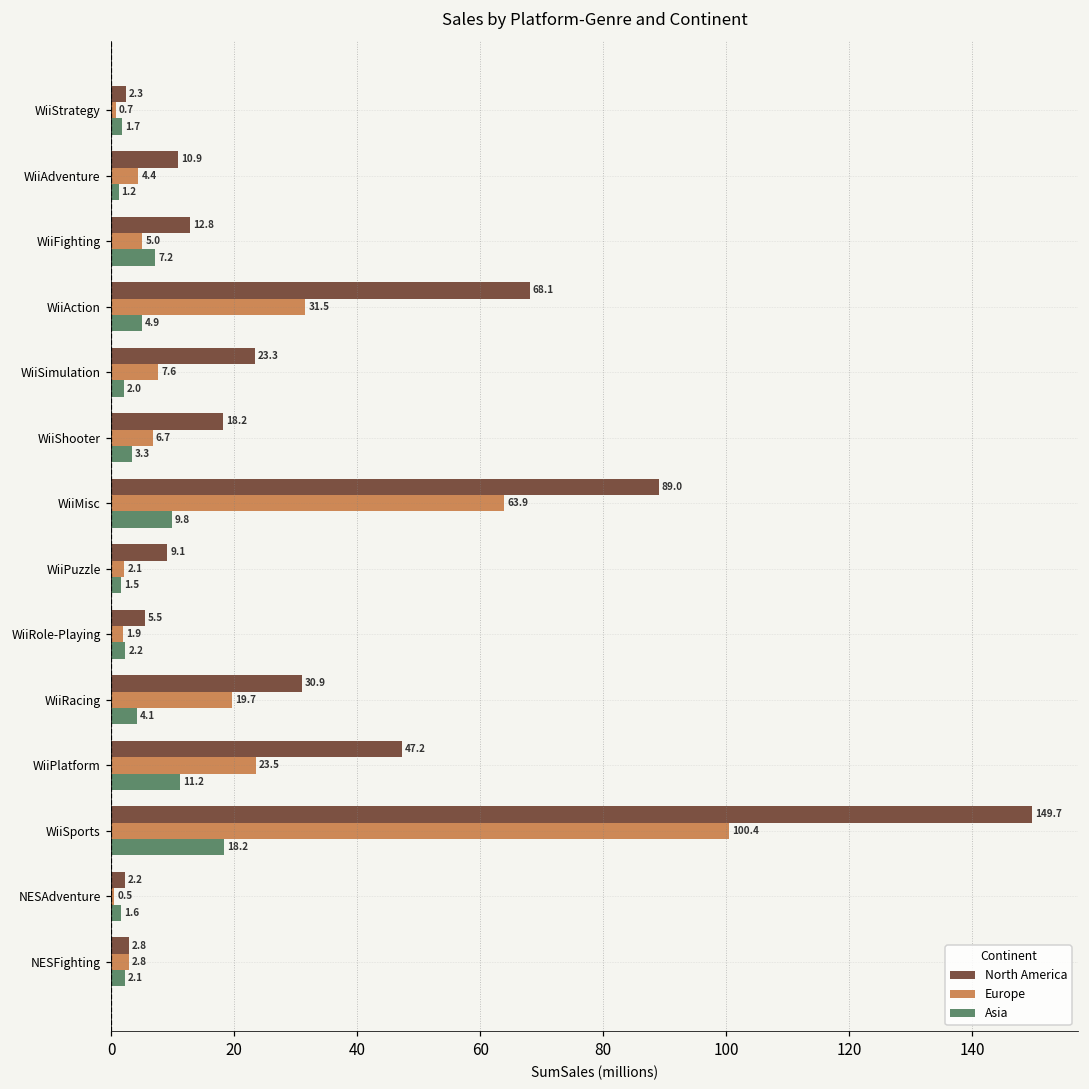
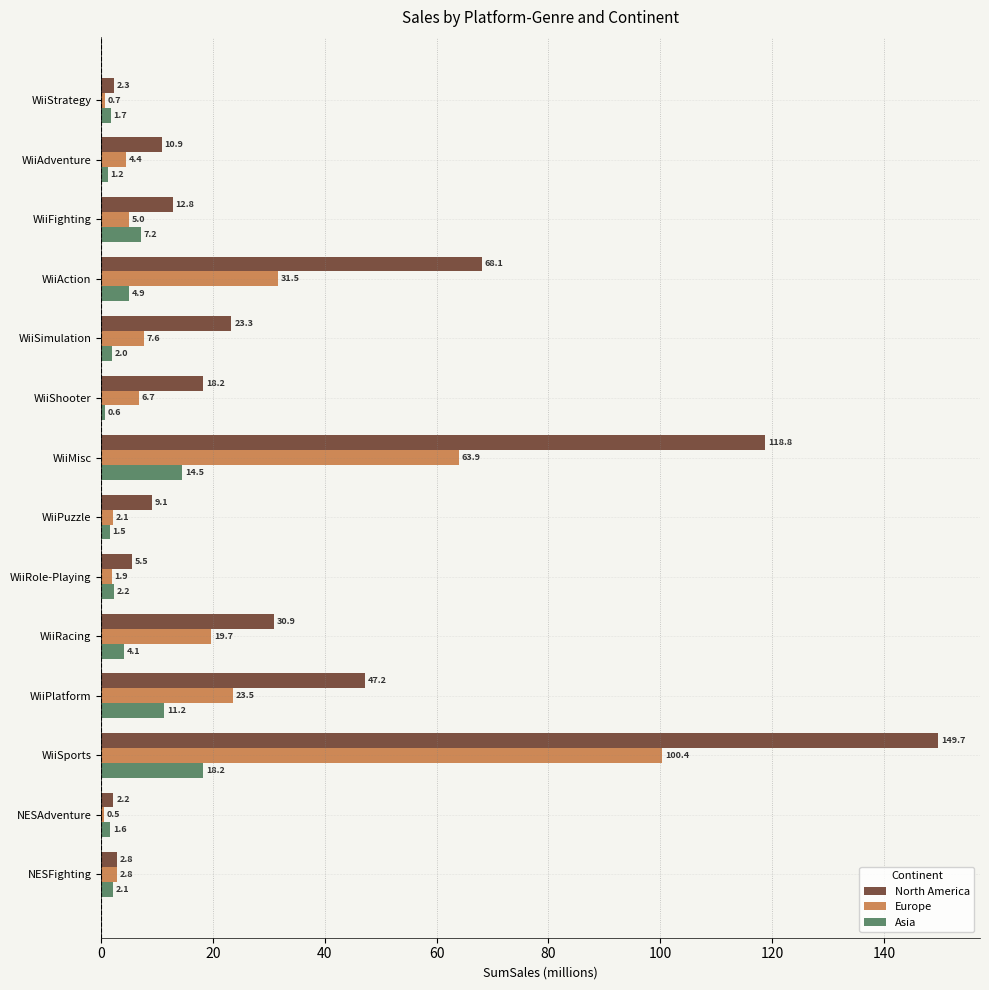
  {
    "North America": {
      "WiiStrategy": 2.3,
      "WiiAdventure": 10.9,
      "WiiFighting": 12.8,
      "WiiAction": 68.1,
      "WiiSimulation": 23.3,
      "WiiShooter": 18.2,
-     "WiiMisc": 89.0,
+     "WiiMisc": 118.8,
      "WiiPuzzle": 9.1,
      "WiiRole-Playing": 5.5,
      "WiiRacing": 30.9,
      "WiiPlatform": 47.2,
      "WiiSports": 149.7,
      "NESAdventure": 2.2,
      "NESFighting": 2.8
    },
    "Europe": {
      "WiiStrategy": 0.7,
      "WiiAdventure": 4.4,
      "WiiFighting": 5.0,
      "WiiAction": 31.5,
      "WiiSimulation": 7.6,
      "WiiShooter": 6.7,
      "WiiMisc": 63.9,
      "WiiPuzzle": 2.1,
      "WiiRole-Playing": 1.9,
      "WiiRacing": 19.7,
      "WiiPlatform": 23.5,
      "WiiSports": 100.4,
      "NESAdventure": 0.5,
      "NESFighting": 2.8
    },
    "Asia": {
      "WiiStrategy": 1.7,
      "WiiAdventure": 1.2,
      "WiiFighting": 7.2,
      "WiiAction": 4.9,
      "WiiSimulation": 2.0,
-     "WiiShooter": 3.3,
-     "WiiMisc": 9.8,
+     "WiiShooter": 0.6,
+     "WiiMisc": 14.5,
      "WiiPuzzle": 1.5,
      "WiiRole-Playing": 2.2,
      "WiiRacing": 4.1,
      "WiiPlatform": 11.2,
      "WiiSports": 18.2,
      "NESAdventure": 1.6,
      "NESFighting": 2.1
    }
  }
